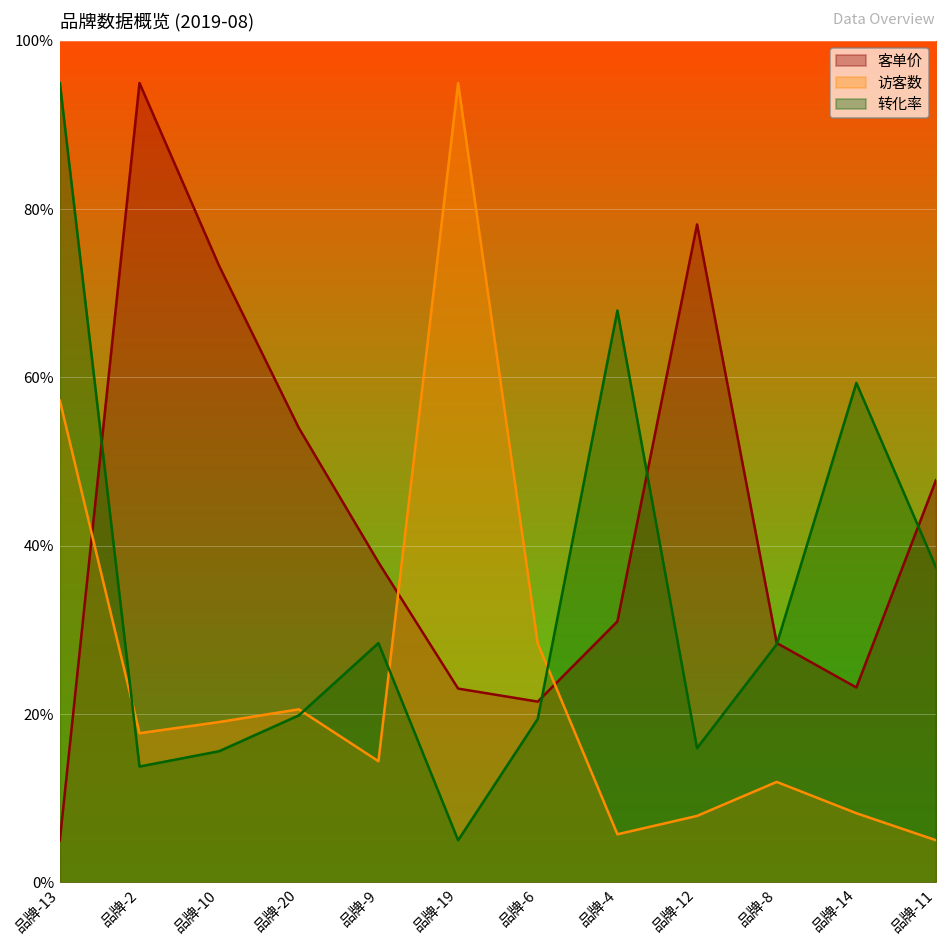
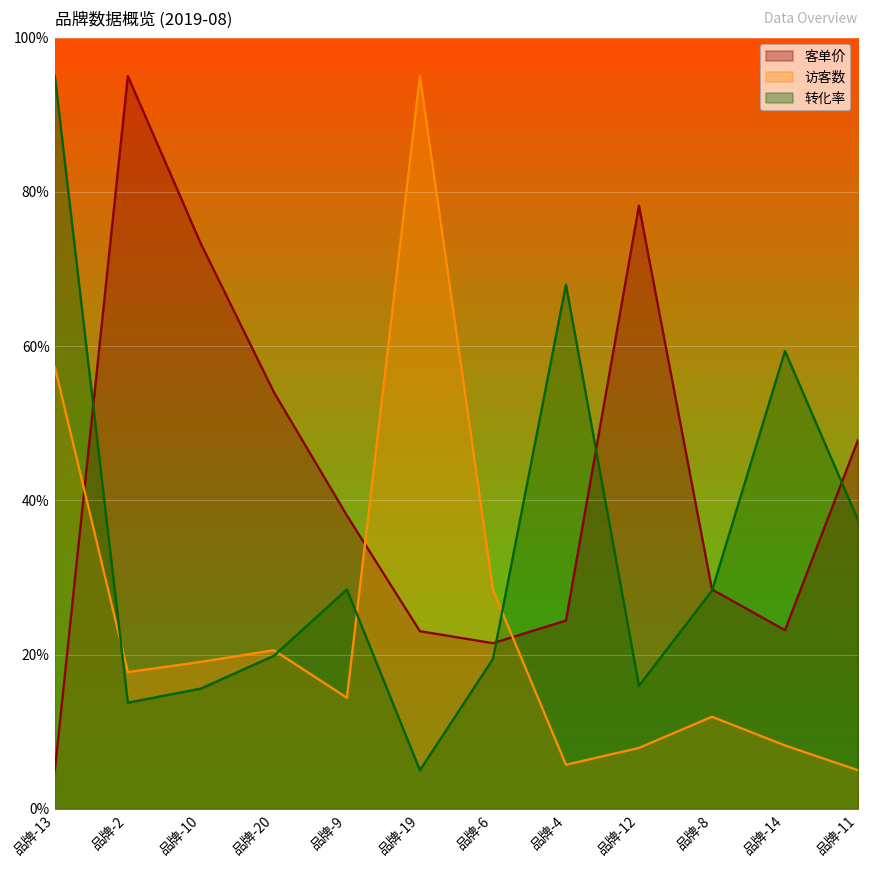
  {
    "客单价": {
      "品牌-13": "5%",
      "品牌-2": "95%",
      "品牌-10": "73%",
      "品牌-20": "54%",
      "品牌-9": "38%",
      "品牌-19": "23%",
      "品牌-6": "21%",
-     "品牌-4": "31%",
+     "品牌-4": "24%",
      "品牌-12": "78%",
      "品牌-14": "23%",
      "品牌-11": "48%"
    },
    "访客数": {
      "品牌-13": "57%",
      "品牌-2": "18%",
      "品牌-10": "19%",
      "品牌-20": "21%",
      "品牌-9": "14%",
      "品牌-19": "95%",
      "品牌-6": "28%",
      "品牌-4": "6%",
      "品牌-12": "8%",
      "品牌-8": "12%",
      "品牌-14": "8%",
      "品牌-11": "5%"
    },
    "转化率": {
      "品牌-13": "95%",
      "品牌-2": "14%",
      "品牌-10": "16%",
      "品牌-20": "20%",
      "品牌-9": "28%",
      "品牌-19": "5%",
      "品牌-6": "19%",
      "品牌-4": "68%",
      "品牌-12": "16%",
      "品牌-14": "59%",
      "品牌-11": "37%"
    }
  }
